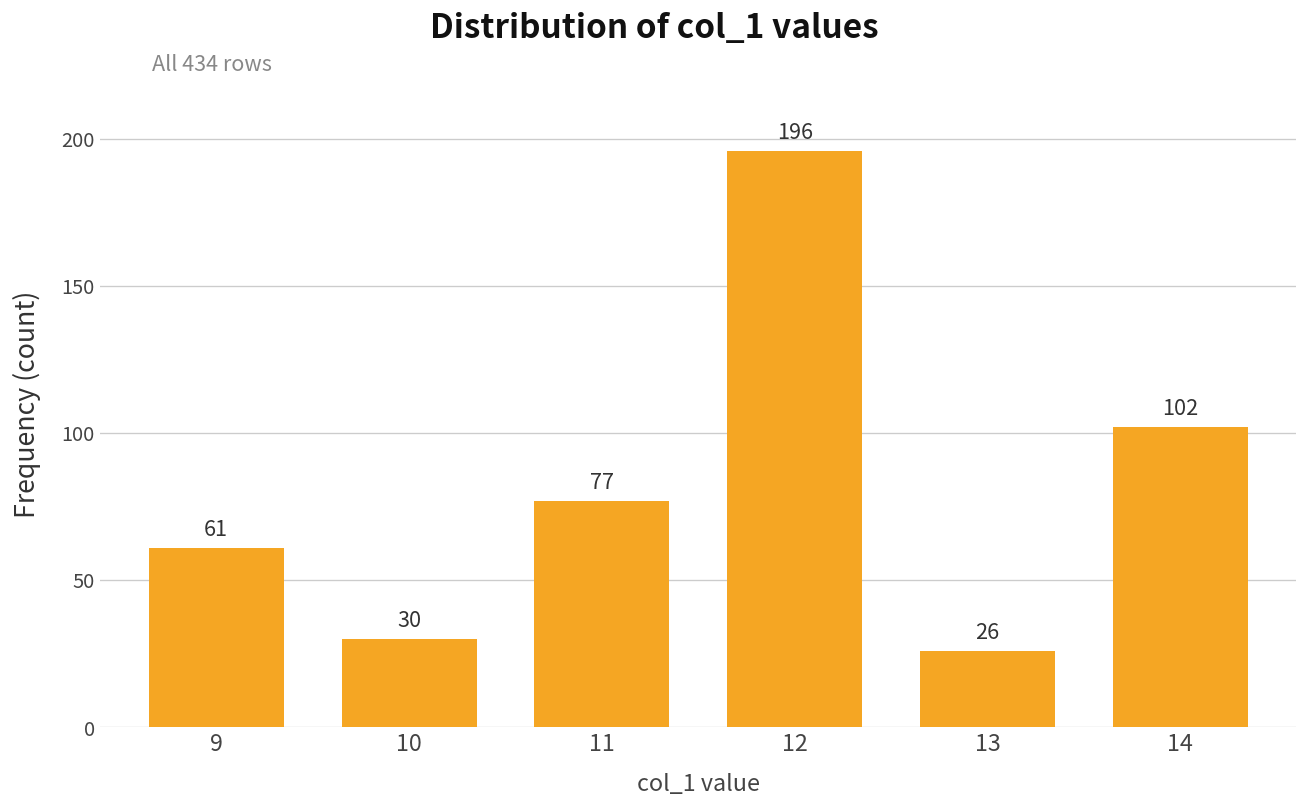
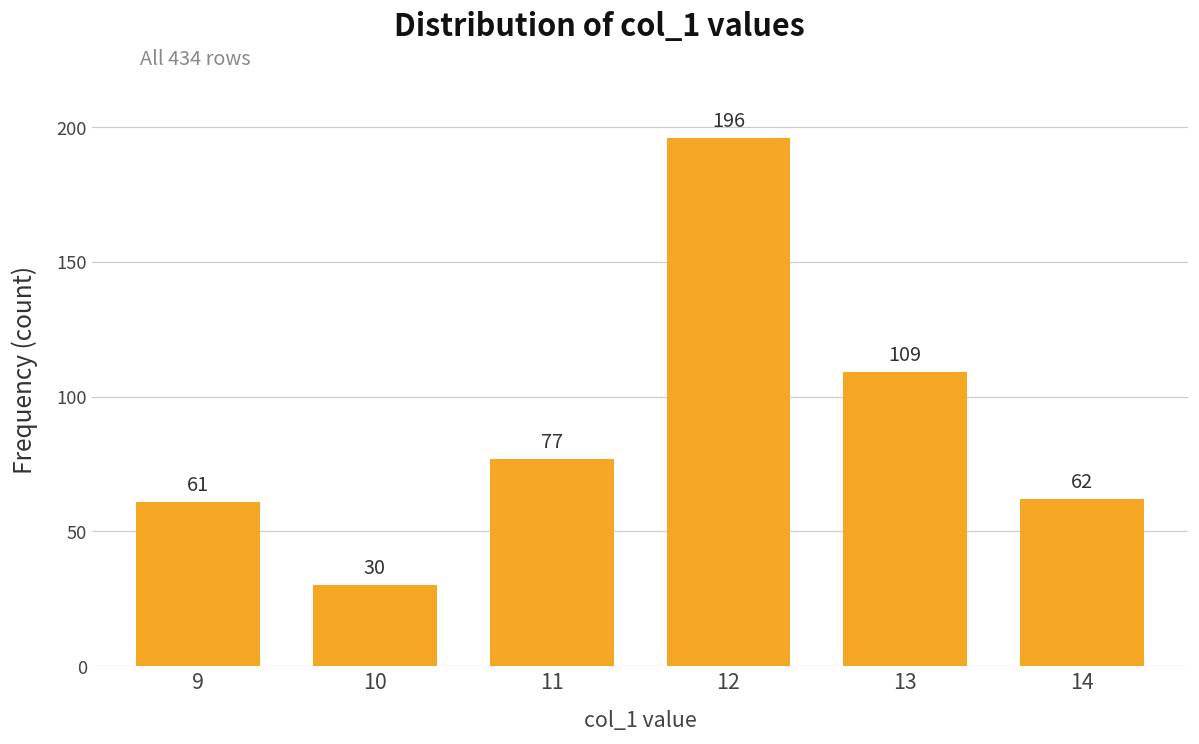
  {
    "9": 61,
    "10": 30,
    "11": 77,
    "12": 196,
-   "13": 26,
-   "14": 102
+   "13": 109,
+   "14": 62
  }
